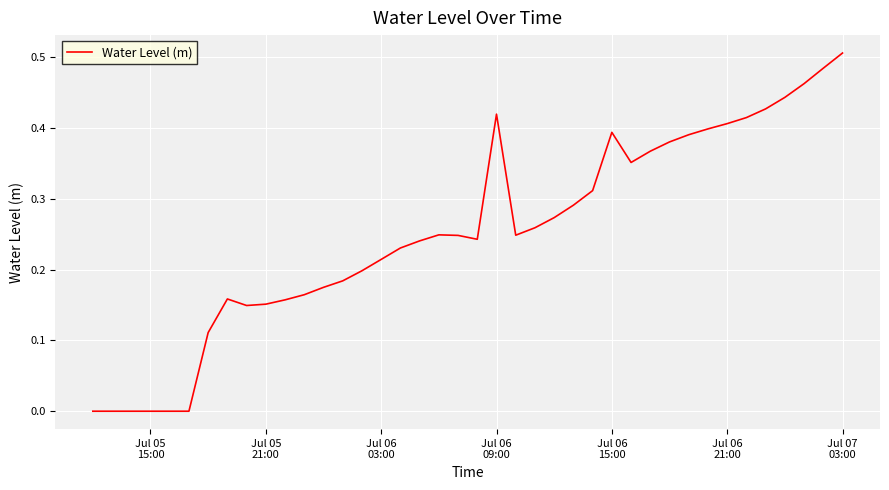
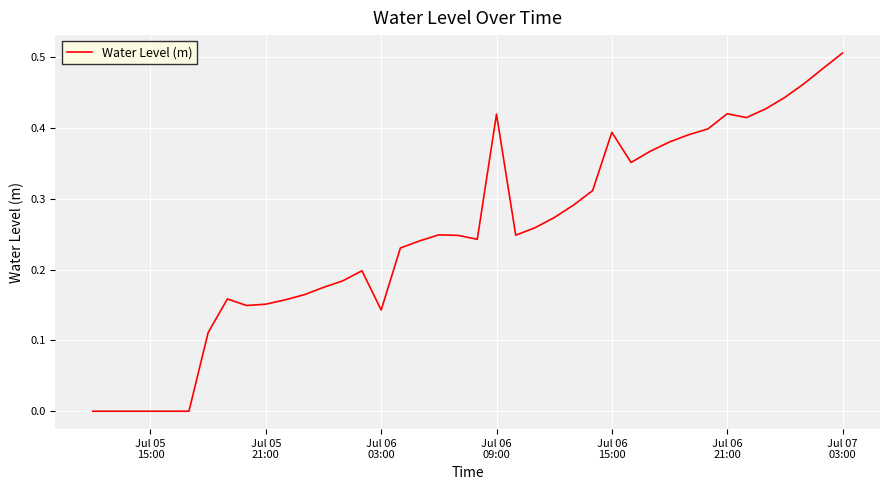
  {
    "Jul 05 15:00": 0.00,
    "Jul 05 21:00": 0.15,
-   "Jul 06 03:00": 0.21,
+   "Jul 06 03:00": 0.14,
    "Jul 06 09:00": 0.42,
    "Jul 06 15:00": 0.39,
-   "Jul 06 21:00": 0.41,
+   "Jul 06 21:00": 0.42,
    "Jul 07 03:00": 0.51
  }
